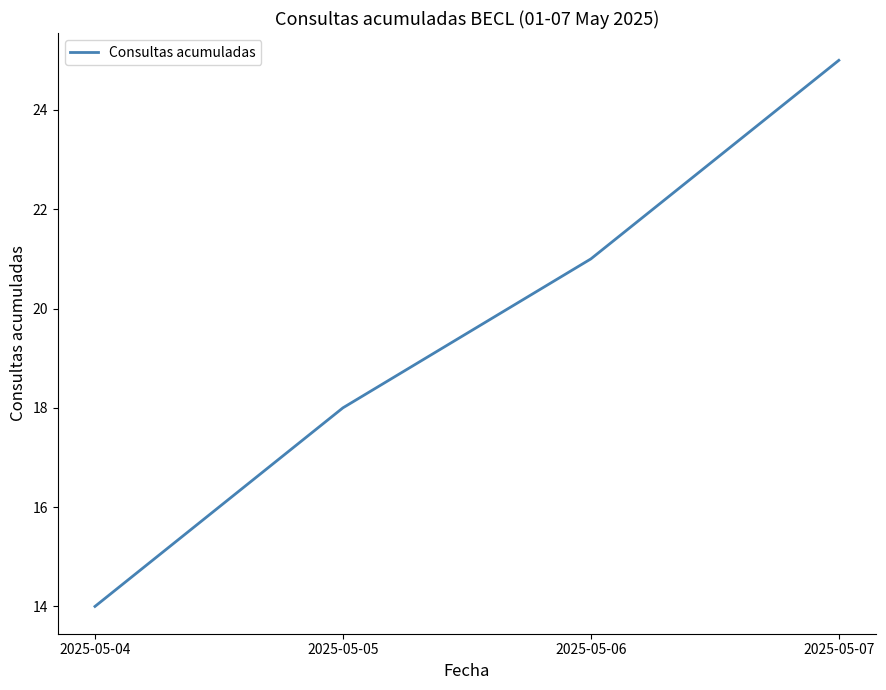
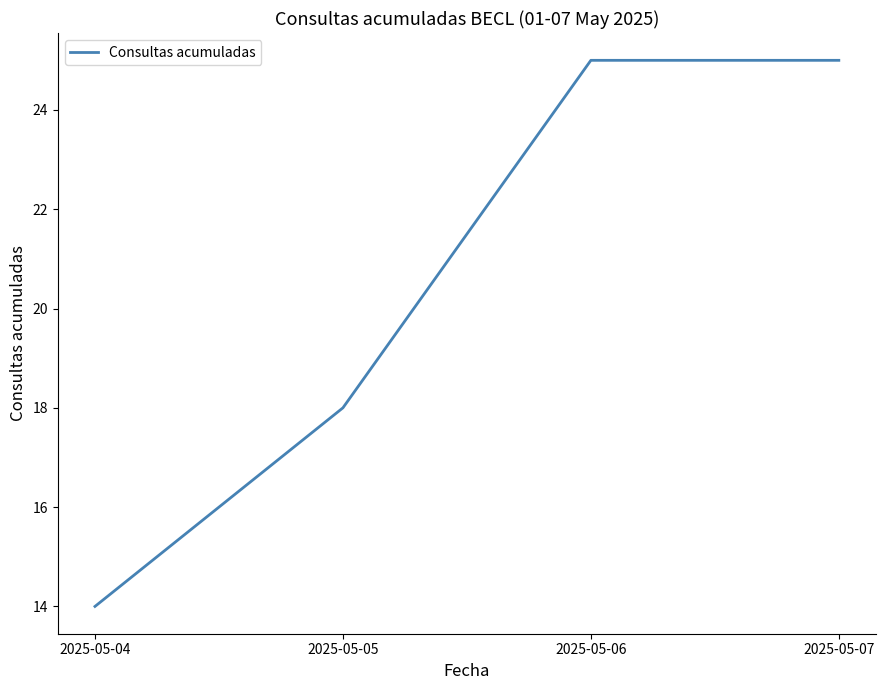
  {
    "2025-05-04": 14,
    "2025-05-05": 18,
-   "2025-05-06": 21,
+   "2025-05-06": 25,
    "2025-05-07": 25
  }
